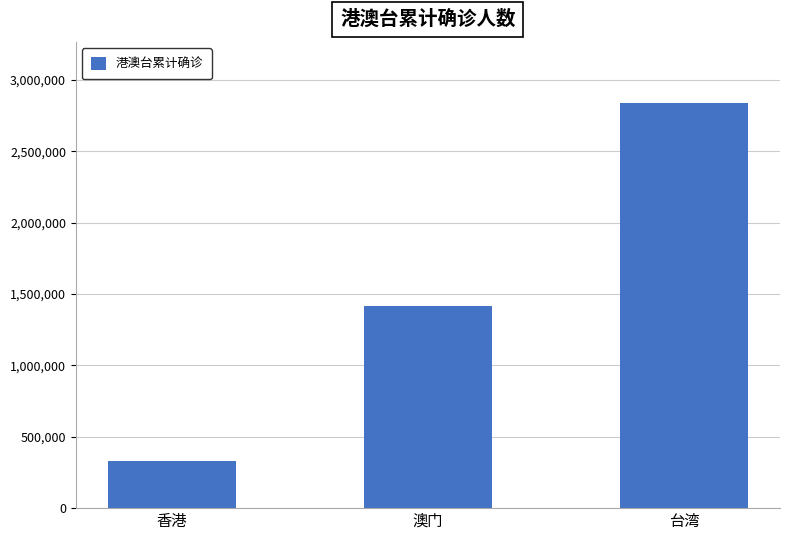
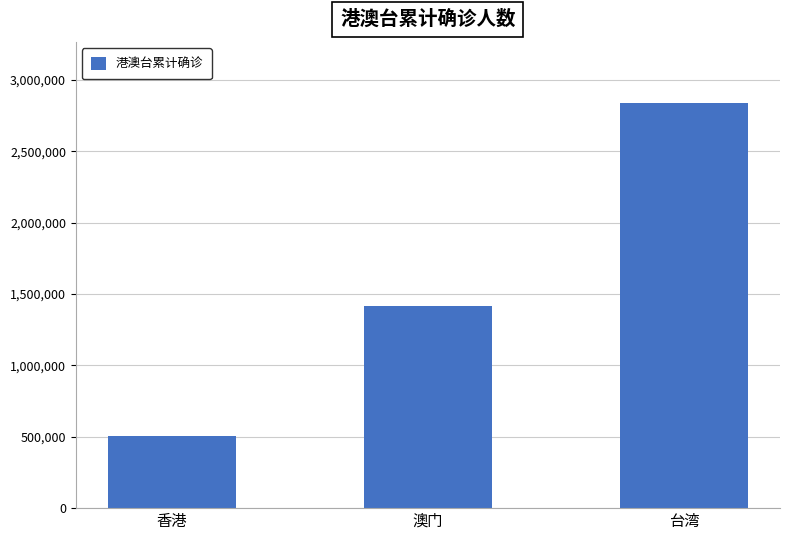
  {
-   "香港": "330,000",
+   "香港": "500,000",
    "澳门": "1,420,000",
    "台湾": "2,840,000"
  }
